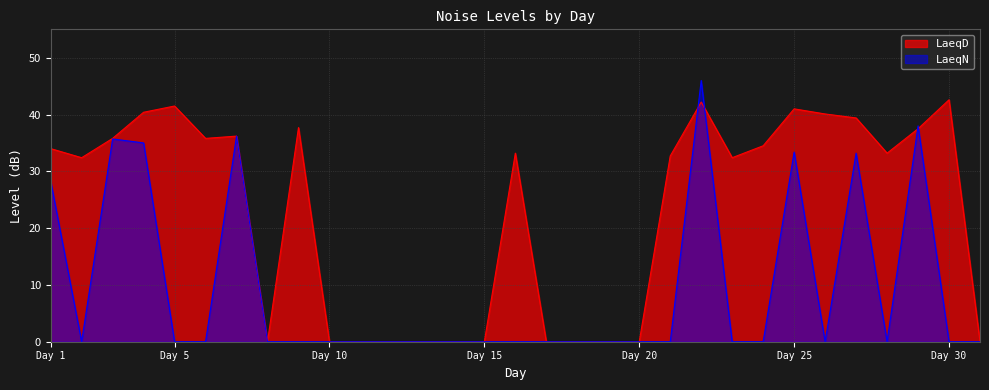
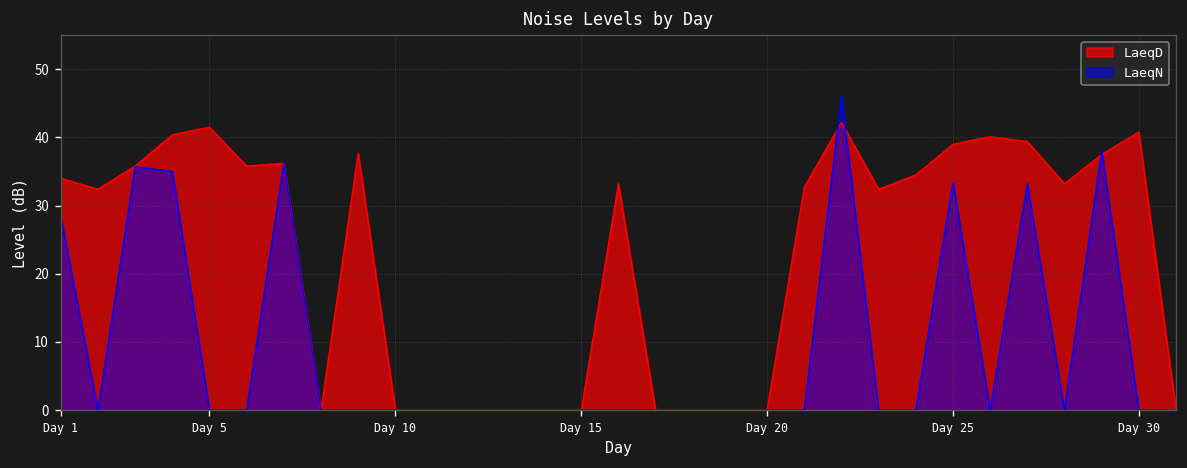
  {
    "LaeqD": {
      "Day 1": 34,
      "Day 5": 42,
-     "Day 25": 41,
-     "Day 30": 43
+     "Day 25": 39,
+     "Day 30": 41
    },
    "LaeqN": {
      "Day 1": 28,
      "Day 5": 0,
      "Day 25": 33,
      "Day 30": 0
    }
  }
